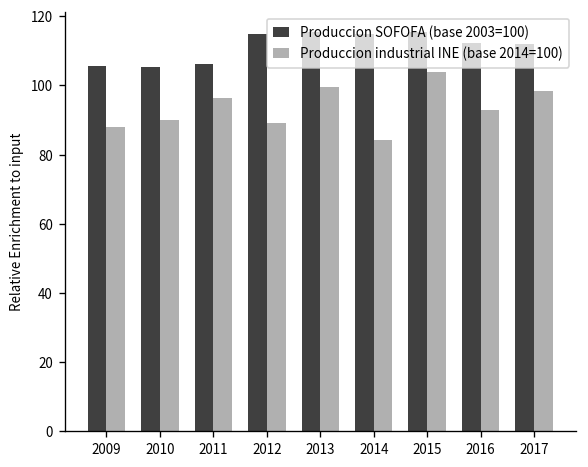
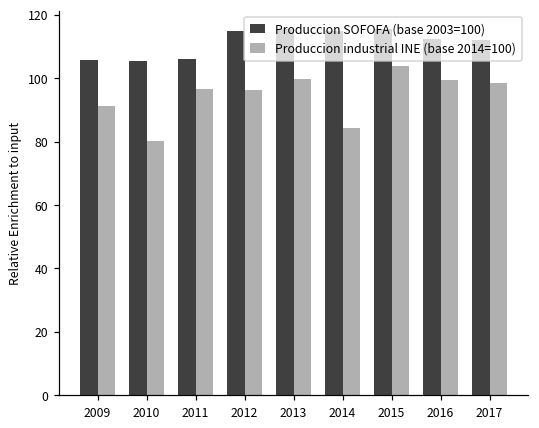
  {
    "Produccion SOFOFA (base 2003=100)": {
      "2009": 106,
      "2010": 105,
      "2011": 106,
      "2012": 115
    },
    "Produccion industrial INE (base 2014=100)": {
-     "2009": 88,
-     "2010": 90,
+     "2009": 91,
+     "2010": 80,
      "2011": 96,
-     "2012": 89,
+     "2012": 96,
      "2013": 100,
      "2014": 84,
      "2015": 104,
-     "2016": 93,
+     "2016": 100,
      "2017": 98
    }
  }
